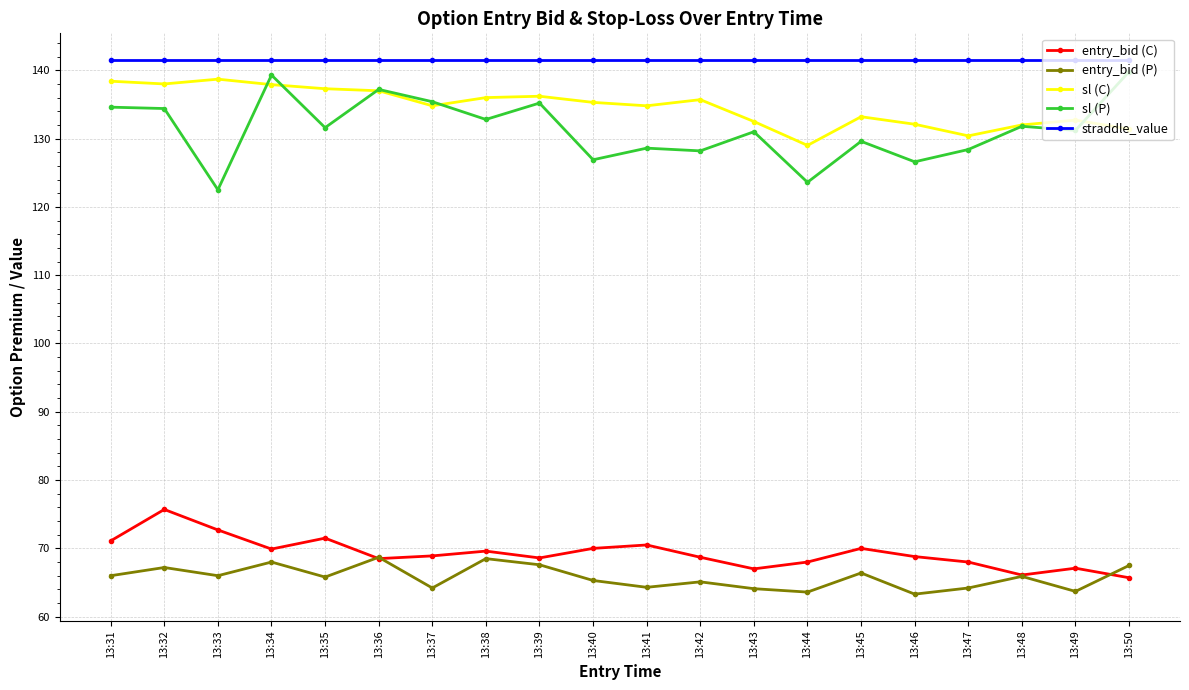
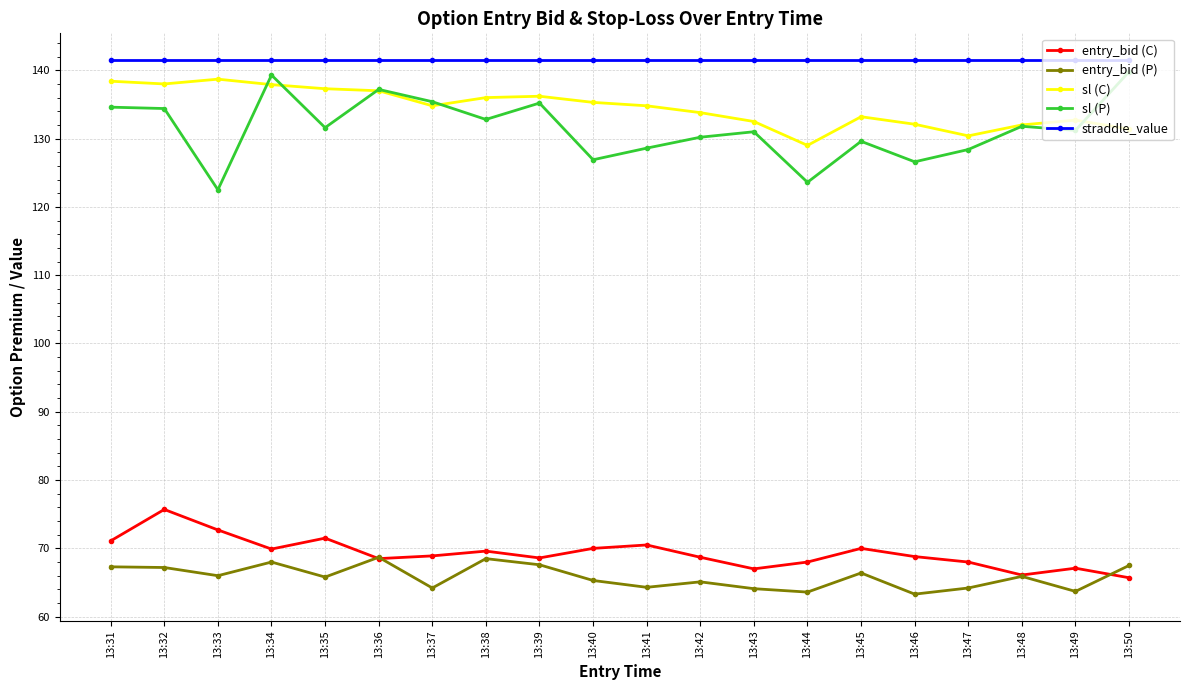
  {
    "entry_bid (C)": {
      "13:31": 71,
      "13:32": 76,
      "13:33": 73,
      "13:34": 70,
      "13:35": 72,
      "13:37": 69,
      "13:38": 70,
      "13:39": 69,
      "13:40": 70,
      "13:41": 71,
      "13:42": 69,
      "13:43": 67,
      "13:44": 68,
      "13:45": 70,
      "13:46": 69,
      "13:47": 68,
      "13:49": 67,
      "13:50": 66
    },
    "entry_bid (P)": {
-     "13:31": 66,
+     "13:31": 67,
      "13:32": 67,
      "13:33": 66,
      "13:34": 68,
      "13:35": 66,
      "13:37": 64,
      "13:38": 69,
      "13:39": 68,
      "13:40": 65,
      "13:41": 64,
      "13:42": 65,
      "13:43": 64,
      "13:44": 64,
      "13:45": 66,
      "13:46": 63,
      "13:47": 64,
      "13:49": 64,
      "13:50": 68
    },
    "sl (C)": {
      "13:31": 138,
      "13:32": 138,
      "13:33": 139,
      "13:34": 138,
      "13:35": 137,
      "13:37": 135,
      "13:38": 136,
      "13:39": 136,
      "13:40": 135,
      "13:41": 135,
-     "13:42": 136,
+     "13:42": 134,
      "13:43": 133,
      "13:44": 129,
      "13:45": 133,
      "13:46": 132,
      "13:47": 130
    },
    "sl (P)": {
      "13:31": 135,
      "13:32": 134,
      "13:33": 123,
      "13:34": 139,
      "13:35": 132,
      "13:37": 135,
      "13:38": 133,
      "13:39": 135,
      "13:40": 127,
      "13:41": 129,
-     "13:42": 128,
+     "13:42": 130,
      "13:43": 131,
      "13:44": 124,
      "13:45": 130,
      "13:46": 127,
      "13:47": 128
    },
    "straddle_value": {
      "13:31": 142,
      "13:32": 142,
      "13:33": 142,
      "13:34": 142,
      "13:35": 142,
      "13:36": 142,
      "13:37": 142,
      "13:38": 142,
      "13:39": 142,
      "13:40": 142,
      "13:41": 142,
      "13:42": 142,
      "13:43": 142,
      "13:44": 142,
      "13:45": 142,
      "13:46": 142,
      "13:47": 142,
      "13:48": 142
    }
  }
